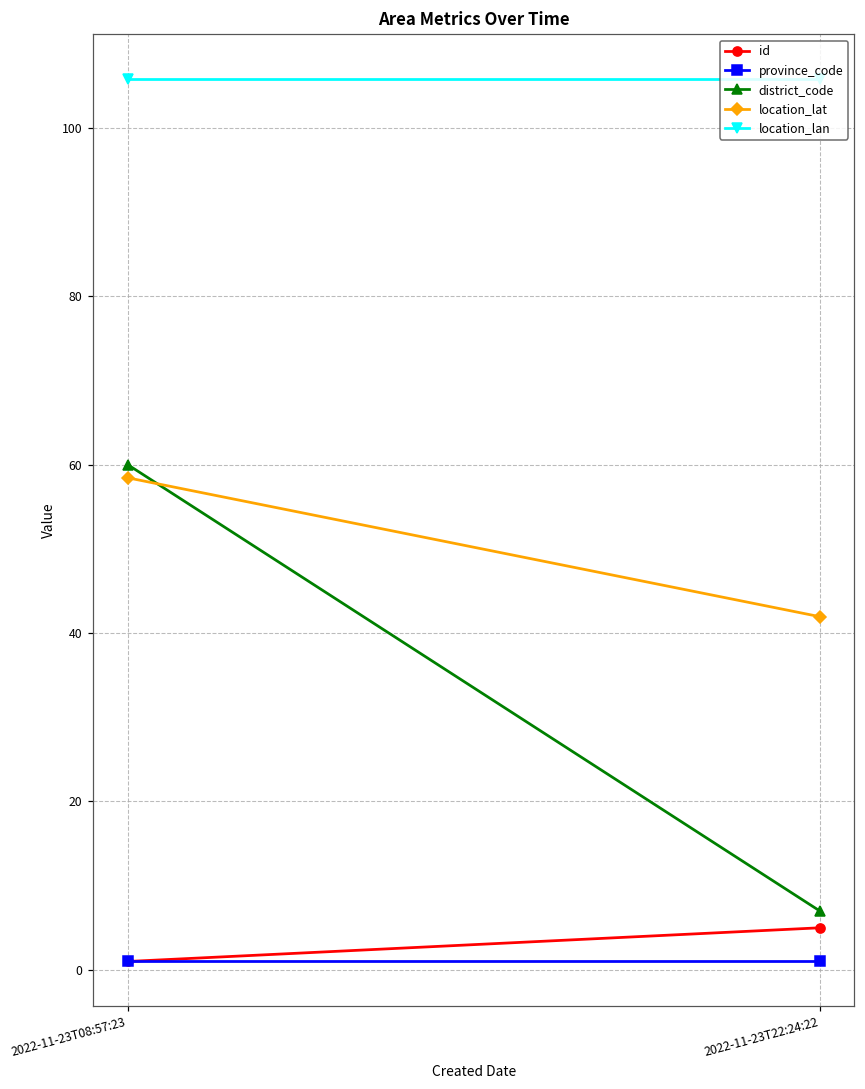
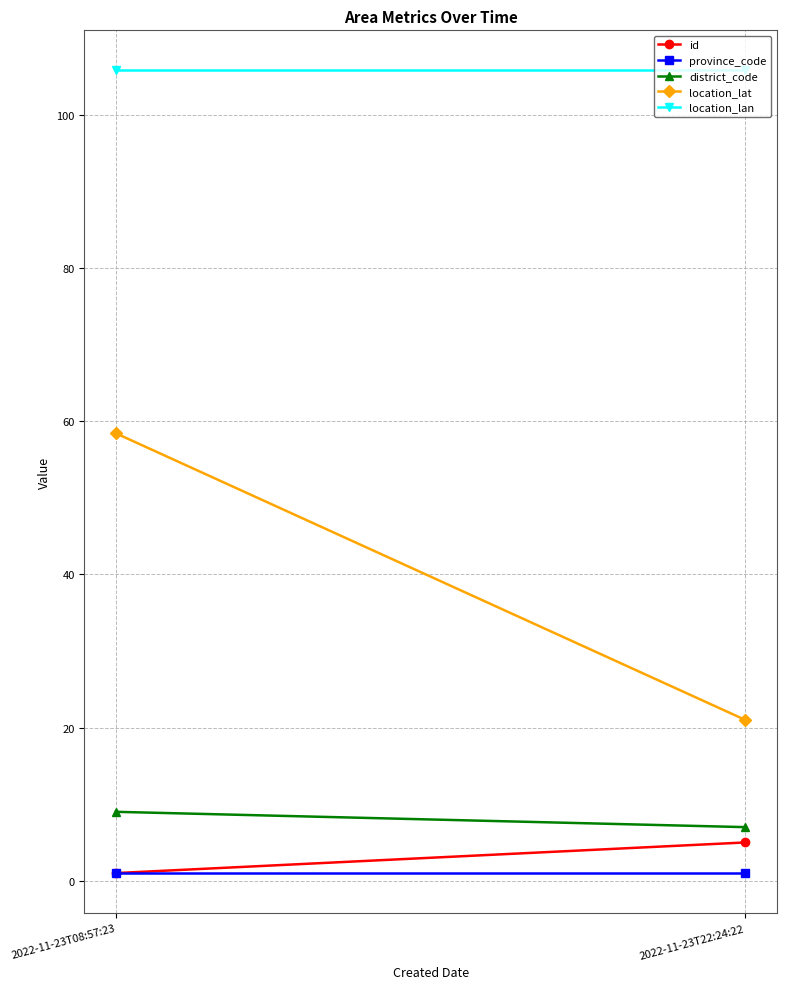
  {
    "id": {
      "2022-11-23T22:24:22": 5
    },
    "province_code": {
      "2022-11-23T22:24:22": 1
    },
    "district_code": {
-     "2022-11-23T08:57:23": 60,
+     "2022-11-23T08:57:23": 9,
      "2022-11-23T22:24:22": 7
    },
    "location_lat": {
      "2022-11-23T08:57:23": 58,
-     "2022-11-23T22:24:22": 42
+     "2022-11-23T22:24:22": 21
    },
    "location_lan": {
      "2022-11-23T08:57:23": 106
    }
  }
